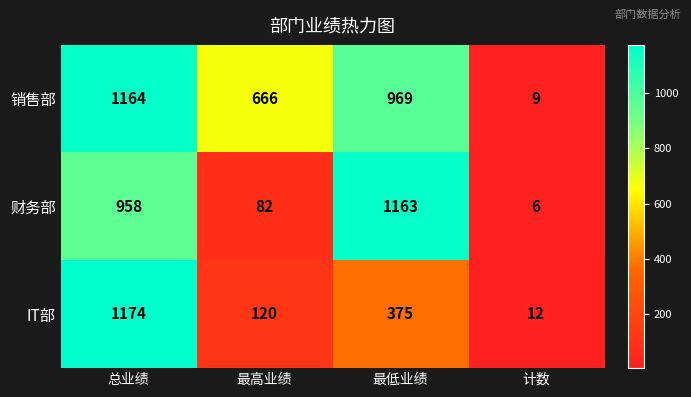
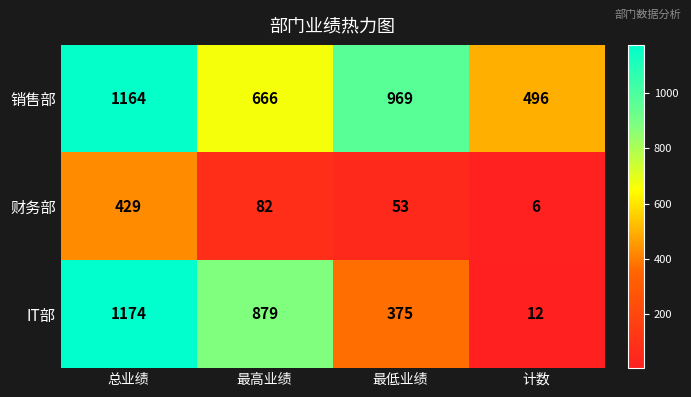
  {
    "销售部": {
      "总业绩": 1164,
      "最高业绩": 666,
      "最低业绩": 969,
-     "计数": 9
+     "计数": 496
    },
    "财务部": {
-     "总业绩": 958,
+     "总业绩": 429,
      "最高业绩": 82,
-     "最低业绩": 1163,
+     "最低业绩": 53,
      "计数": 6
    },
    "IT部": {
      "总业绩": 1174,
-     "最高业绩": 120,
+     "最高业绩": 879,
      "最低业绩": 375,
      "计数": 12
    }
  }
